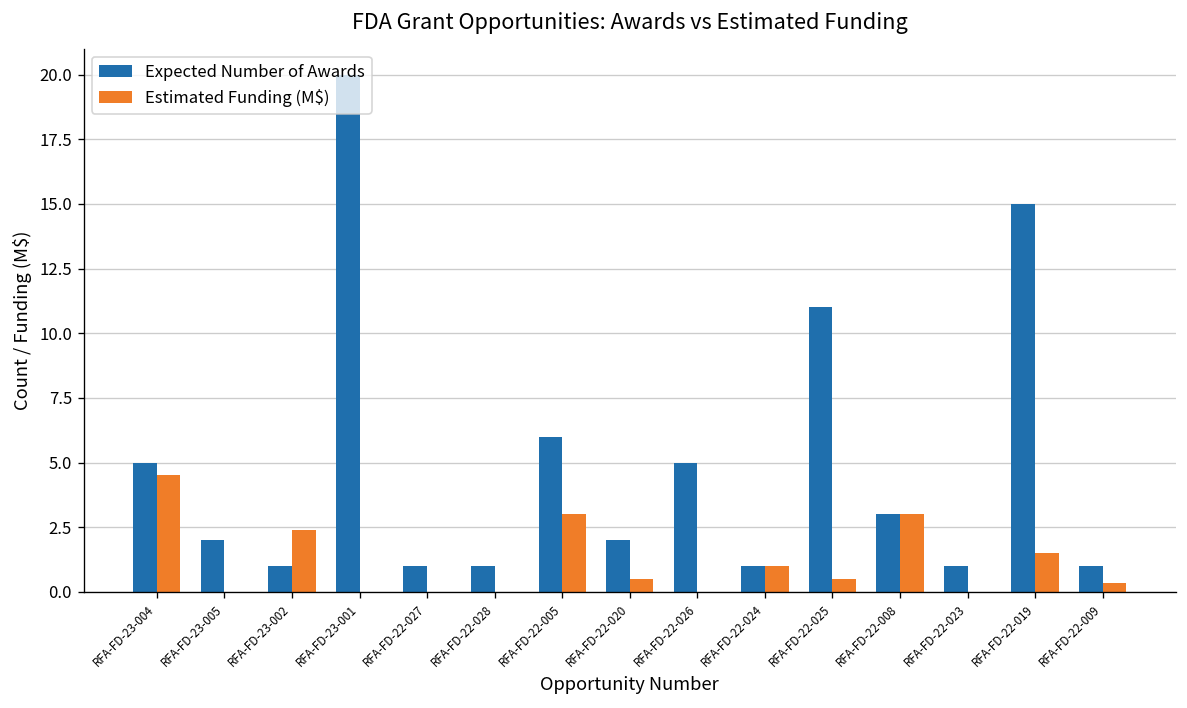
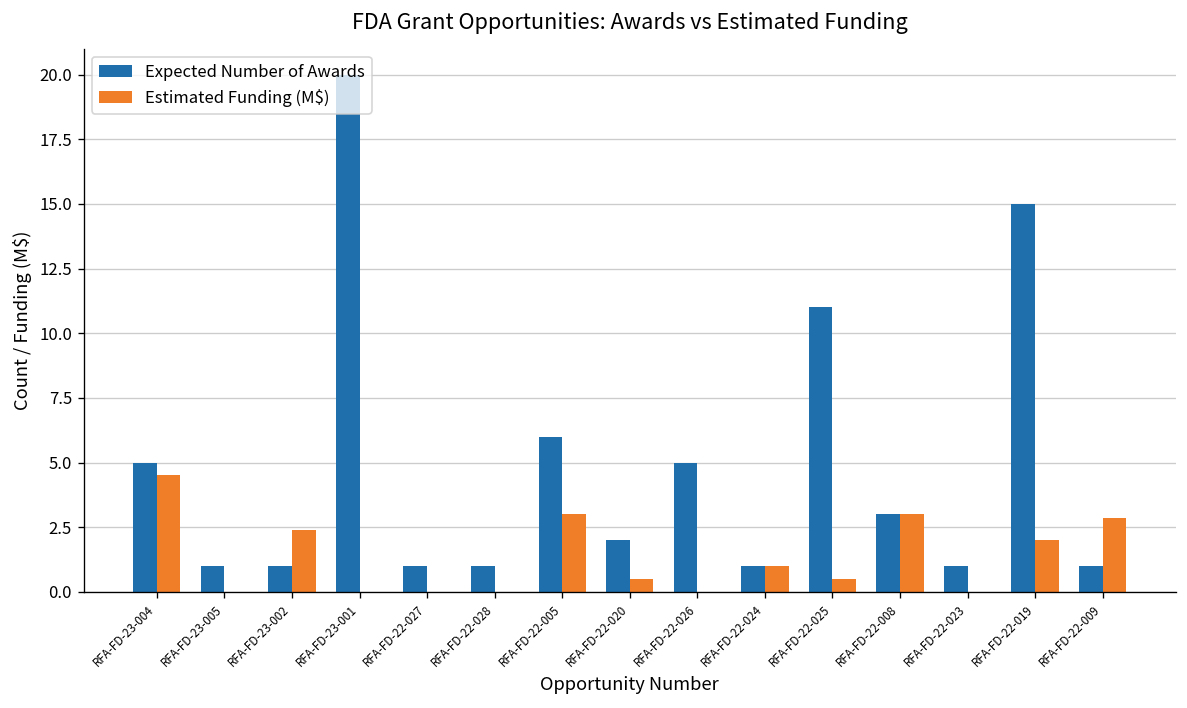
  {
    "Expected Number of Awards": {
      "RFA-FD-23-004": 5,
-     "RFA-FD-23-005": 2,
+     "RFA-FD-23-005": 1,
      "RFA-FD-23-002": 1,
      "RFA-FD-22-027": 1,
      "RFA-FD-22-028": 1,
      "RFA-FD-22-005": 6,
      "RFA-FD-22-020": 2,
      "RFA-FD-22-026": 5,
      "RFA-FD-22-024": 1,
      "RFA-FD-22-025": 11,
      "RFA-FD-22-008": 3,
      "RFA-FD-22-023": 1,
      "RFA-FD-22-019": 15,
      "RFA-FD-22-009": 1
    },
    "Estimated Funding (M$)": {
      "RFA-FD-23-004": 4.5,
      "RFA-FD-23-005": 0.0,
      "RFA-FD-23-002": 2.4,
      "RFA-FD-23-001": 0.0,
      "RFA-FD-22-027": 0.0,
      "RFA-FD-22-028": 0.0,
      "RFA-FD-22-005": 3.0,
      "RFA-FD-22-020": 0.5,
      "RFA-FD-22-026": 0.0,
      "RFA-FD-22-024": 1.0,
      "RFA-FD-22-025": 0.5,
      "RFA-FD-22-008": 3.0,
      "RFA-FD-22-023": 0.0,
-     "RFA-FD-22-019": 1.5,
-     "RFA-FD-22-009": 0.4
+     "RFA-FD-22-019": 2.0,
+     "RFA-FD-22-009": 2.9
    }
  }
